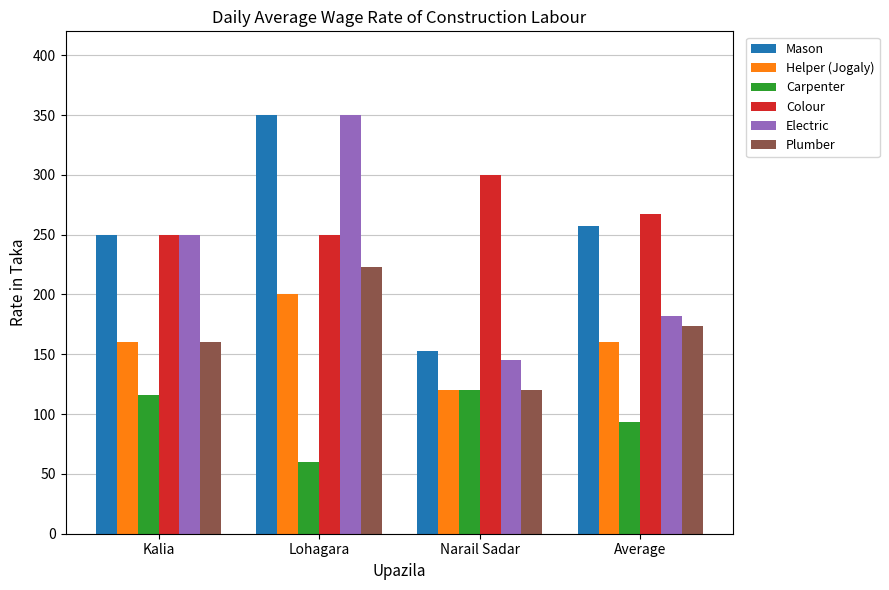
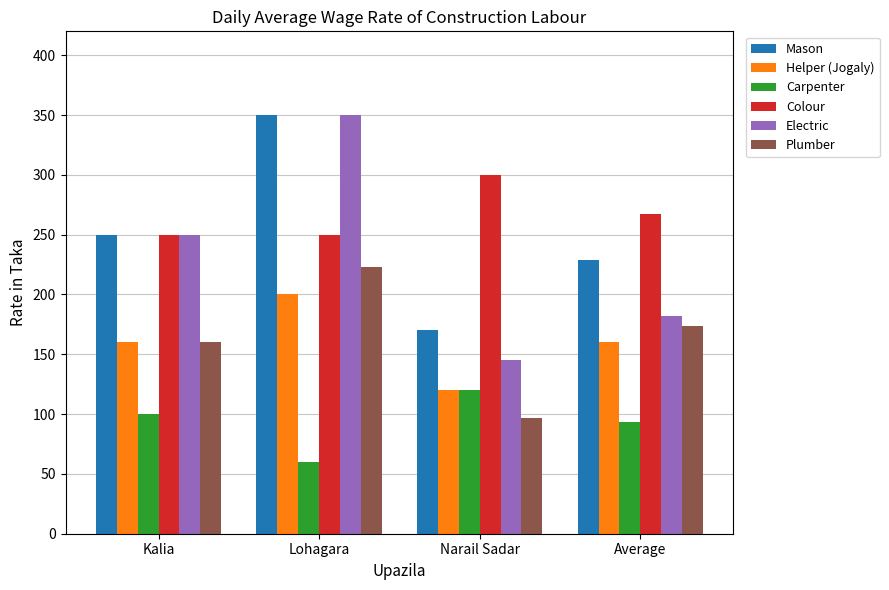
  {
    "Mason": {
      "Kalia": 250,
      "Lohagara": 350,
-     "Narail Sadar": 153,
-     "Average": 257
+     "Narail Sadar": 170,
+     "Average": 229
    },
    "Helper (Jogaly)": {
      "Kalia": 160,
      "Lohagara": 200,
      "Narail Sadar": 120,
      "Average": 160
    },
    "Carpenter": {
-     "Kalia": 116,
+     "Kalia": 100,
      "Lohagara": 60,
      "Narail Sadar": 120,
      "Average": 93
    },
    "Colour": {
      "Kalia": 250,
      "Lohagara": 250,
      "Narail Sadar": 300,
      "Average": 267
    },
    "Electric": {
      "Kalia": 250,
      "Lohagara": 350,
      "Narail Sadar": 145,
      "Average": 182
    },
    "Plumber": {
      "Kalia": 160,
      "Lohagara": 223,
-     "Narail Sadar": 120,
+     "Narail Sadar": 97,
      "Average": 174
    }
  }
